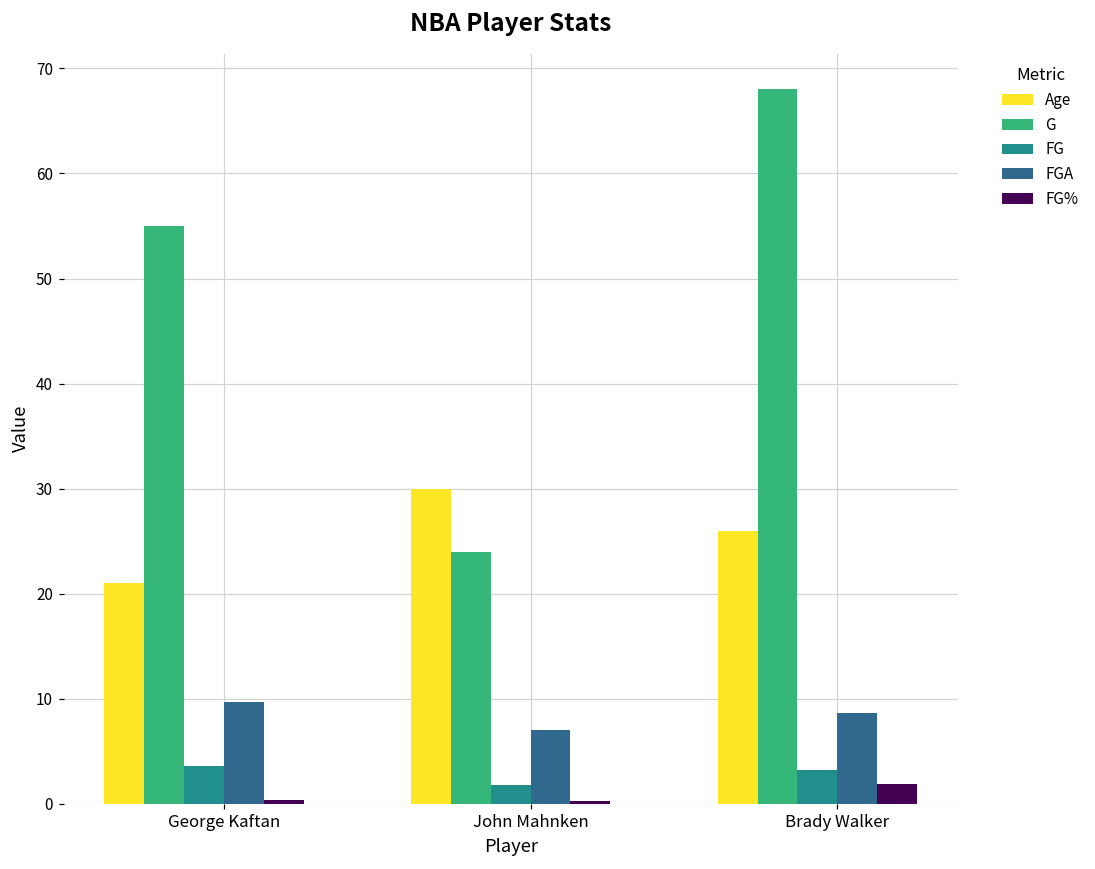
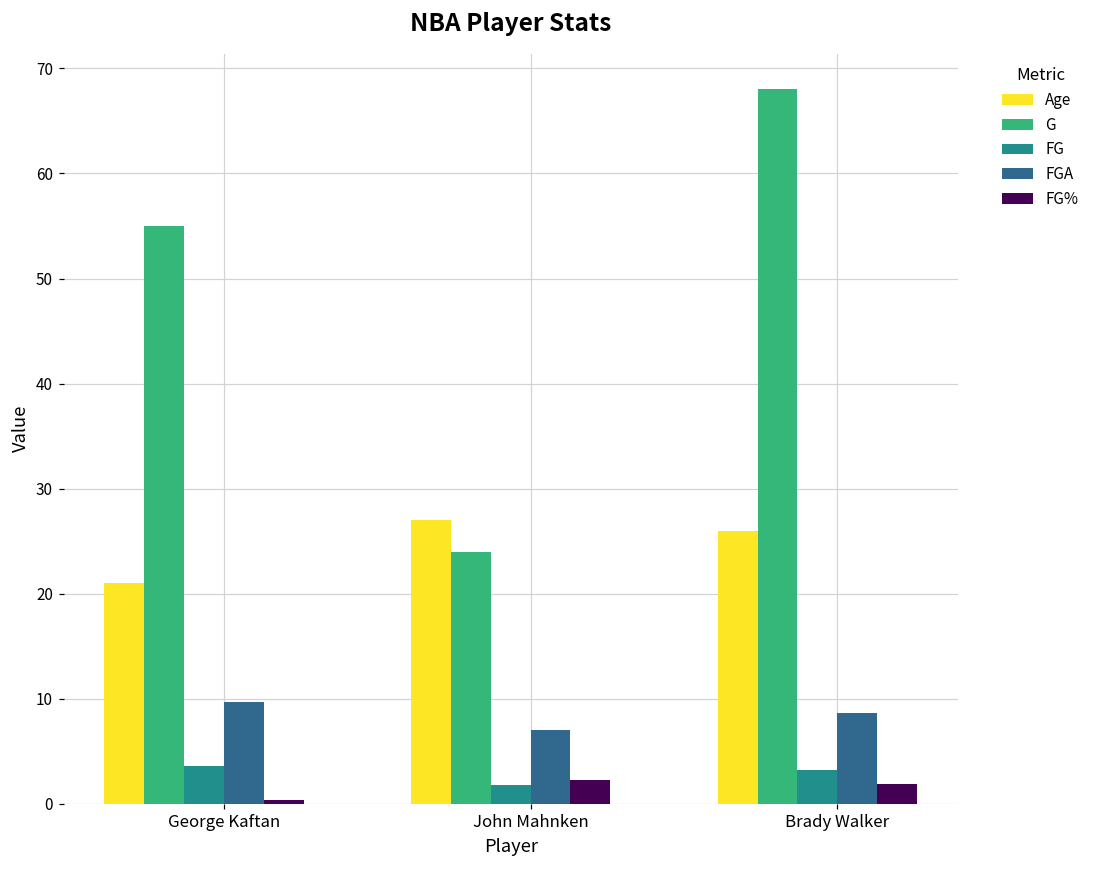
  {
    "Age": {
      "George Kaftan": 21,
-     "John Mahnken": 30,
+     "John Mahnken": 27,
      "Brady Walker": 26
    },
    "FG%": {
      "George Kaftan": 0,
-     "John Mahnken": 0,
+     "John Mahnken": 2,
      "Brady Walker": 2
    }
  }
